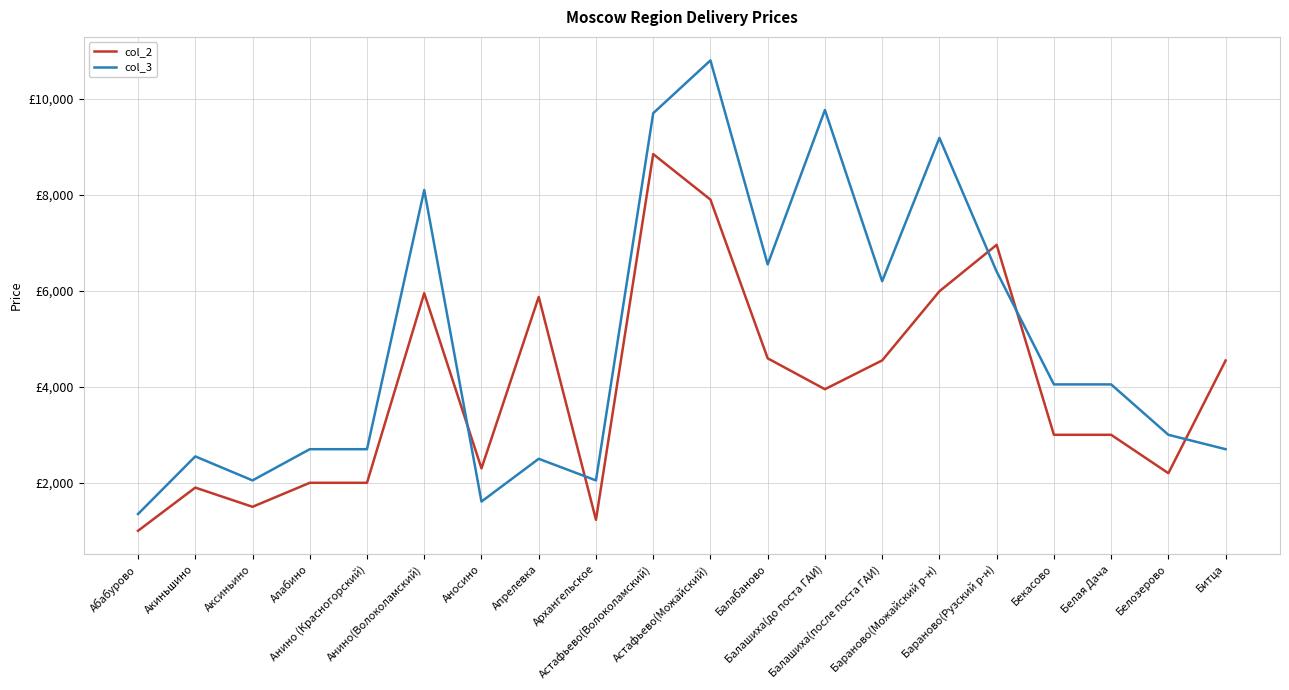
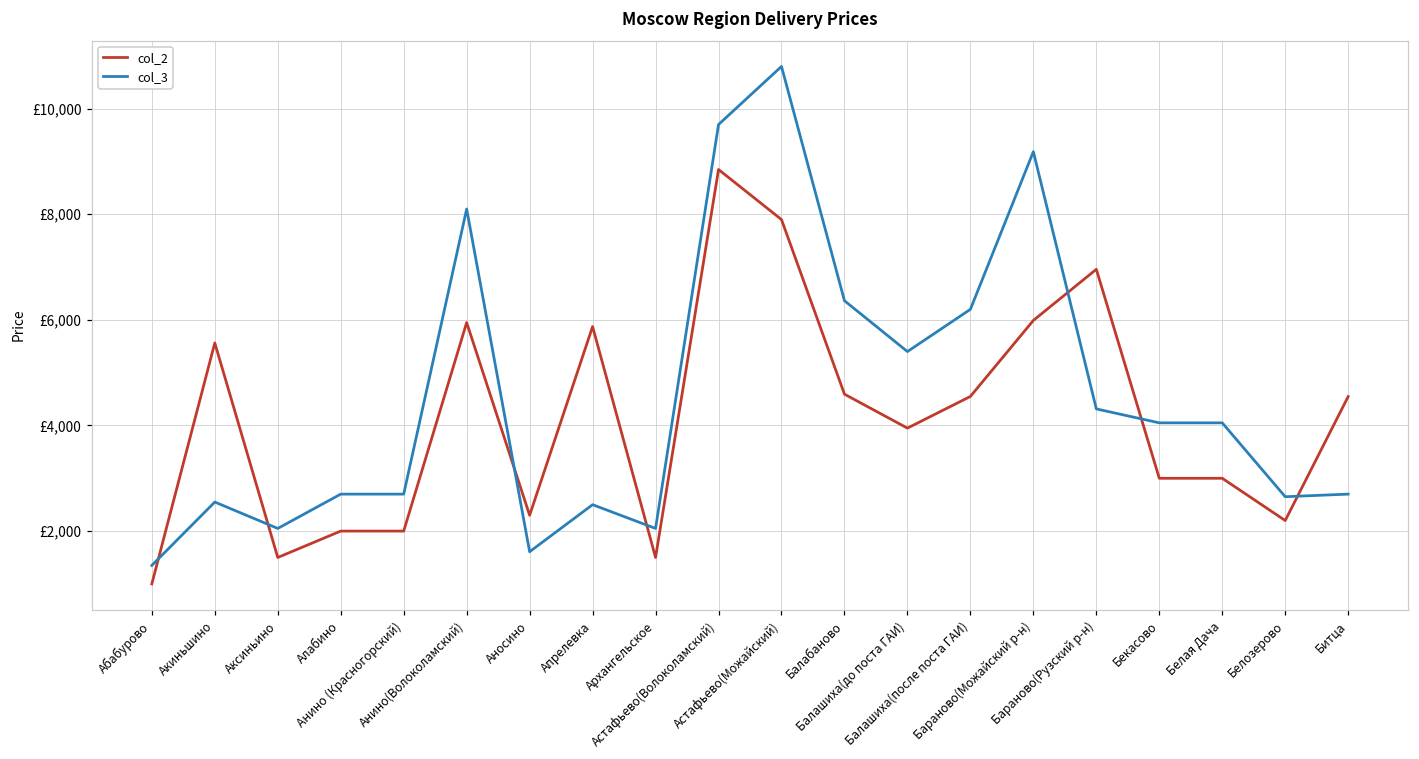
  {
    "col_2": {
      "Абабурово": "£1,000",
-     "Акиньшино": "£1,900",
+     "Акиньшино": "£5,600",
      "Аксиньино": "£1,500",
      "Алабино": "£2,000",
      "Анино (Красногорский)": "£2,000",
      "Анино(Волоколамский)": "£6,000",
      "Аносино": "£2,300",
      "Апрелевка": "£5,900",
-     "Архангельское": "£1,200",
+     "Архангельское": "£1,500",
      "Астафьево(Волоколамский)": "£8,800",
      "Астафьево(Можайский)": "£7,900",
      "Балабаново": "£4,600",
      "Балашиха(до поста ГАИ)": "£4,000",
      "Балашиха(после поста ГАИ)": "£4,600",
      "Бараново(Можайский р-н)": "£6,000",
      "Бараново(Рузский р-н)": "£7,000",
      "Бекасово": "£3,000",
      "Белая Дача": "£3,000",
      "Белозерово": "£2,200",
      "Битца": "£4,500"
    },
    "col_3": {
      "Абабурово": "£1,400",
      "Акиньшино": "£2,600",
      "Аксиньино": "£2,100",
      "Алабино": "£2,700",
      "Анино (Красногорский)": "£2,700",
      "Анино(Волоколамский)": "£8,100",
      "Аносино": "£1,600",
      "Апрелевка": "£2,500",
      "Архангельское": "£2,100",
      "Астафьево(Волоколамский)": "£9,700",
      "Астафьево(Можайский)": "£10,800",
-     "Балабаново": "£6,600",
-     "Балашиха(до поста ГАИ)": "£9,800",
+     "Балабаново": "£6,400",
+     "Балашиха(до поста ГАИ)": "£5,400",
      "Балашиха(после поста ГАИ)": "£6,200",
      "Бараново(Можайский р-н)": "£9,200",
-     "Бараново(Рузский р-н)": "£6,400",
+     "Бараново(Рузский р-н)": "£4,300",
      "Бекасово": "£4,100",
      "Белая Дача": "£4,100",
-     "Белозерово": "£3,000",
+     "Белозерово": "£2,700",
      "Битца": "£2,700"
    }
  }
